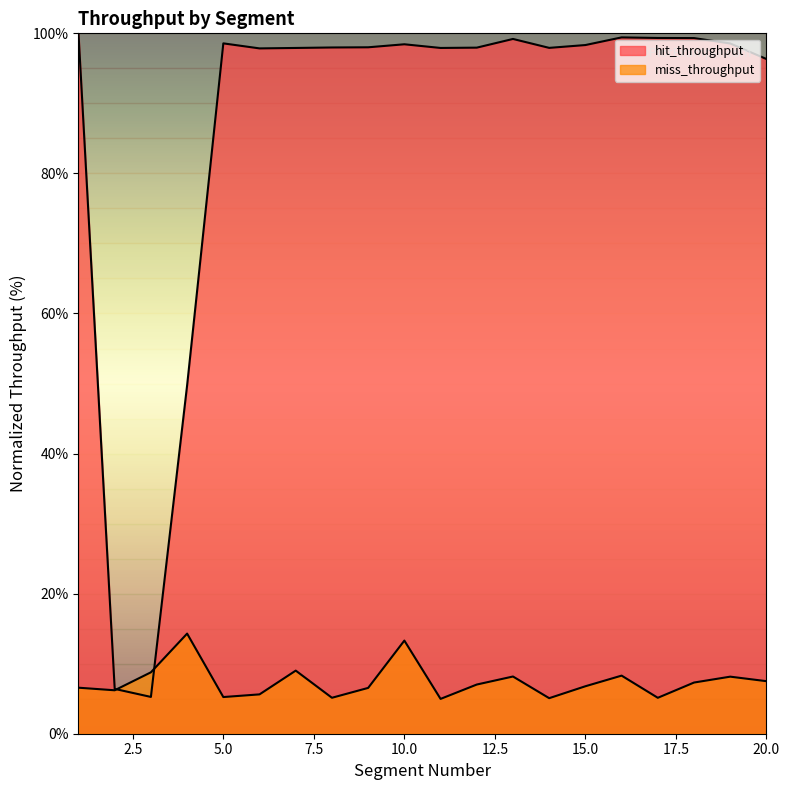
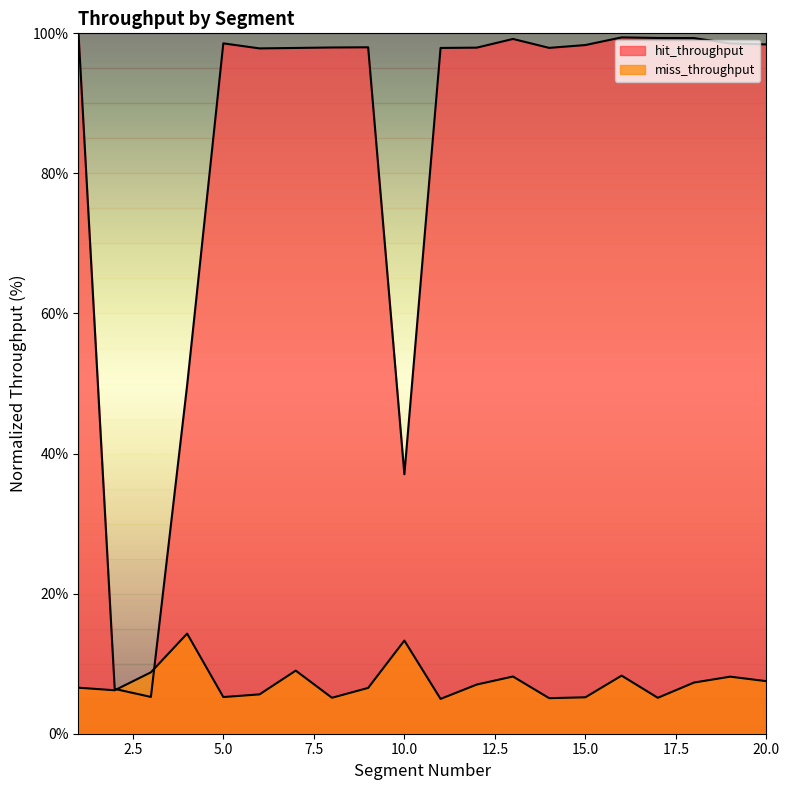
  {
    "hit_throughput": {
      "5.0": "99%",
-     "10.0": "98%",
+     "10.0": "37%",
      "15.0": "98%",
-     "20.0": "96%"
+     "20.0": "98%"
    },
    "miss_throughput": {
      "5.0": "5%",
      "10.0": "13%",
-     "15.0": "7%",
+     "15.0": "5%",
      "20.0": "8%"
    }
  }
